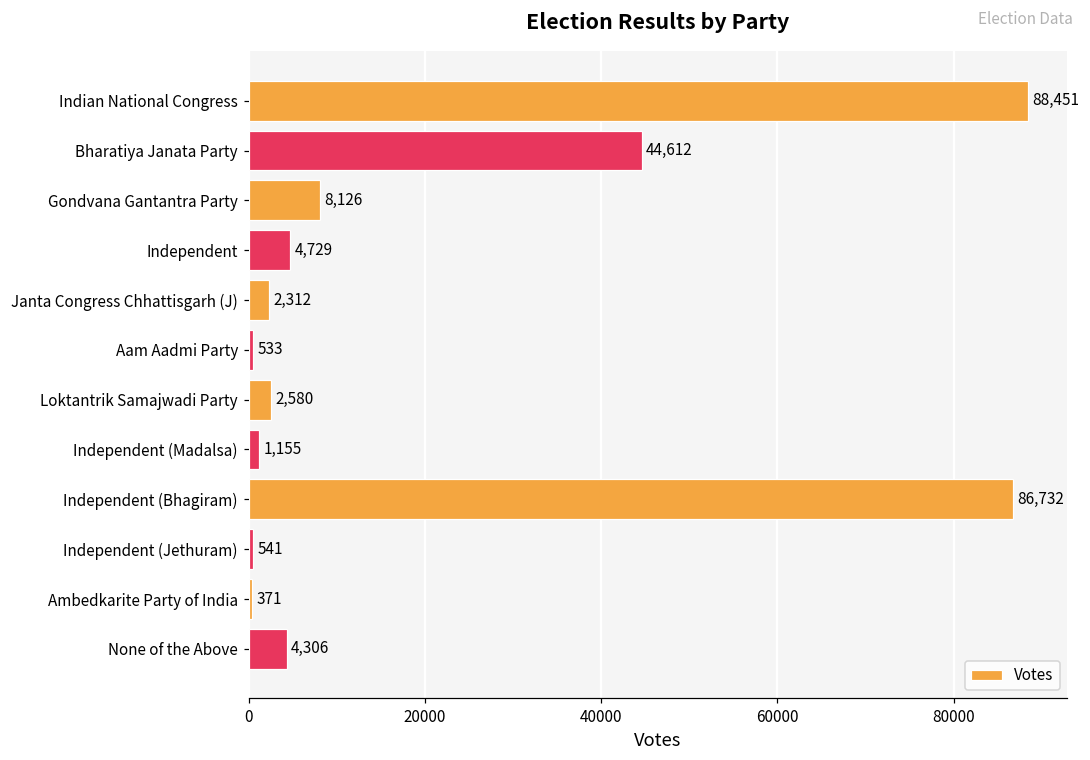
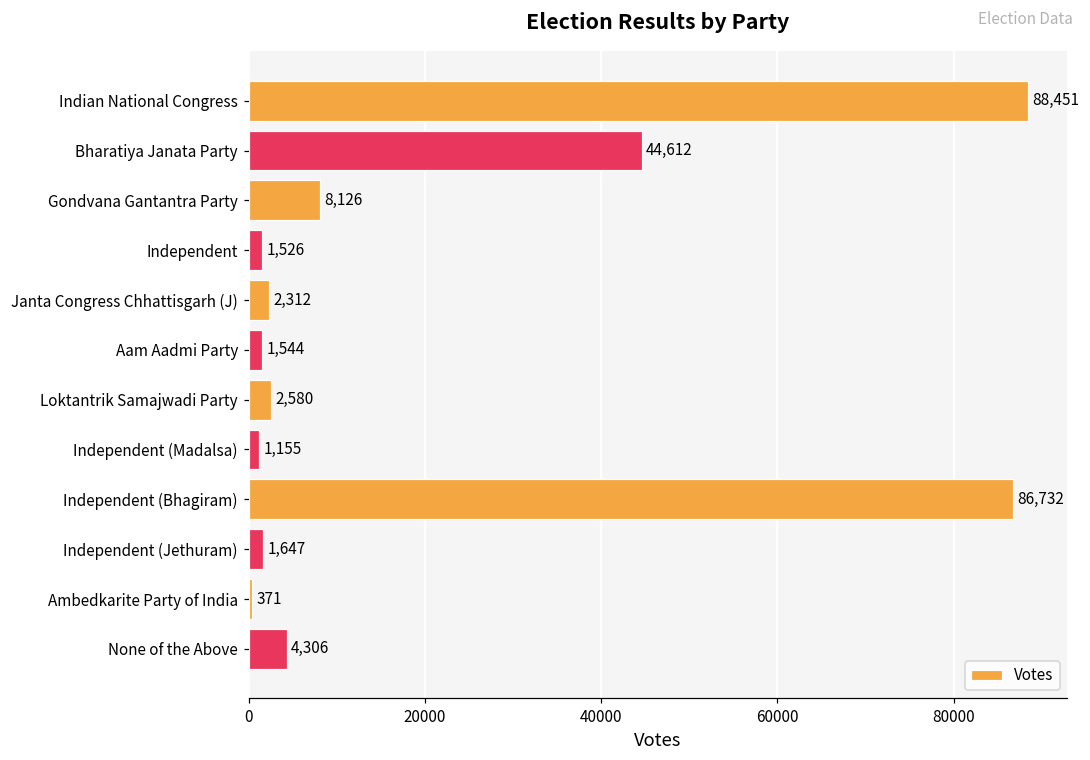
  {
    "Indian National Congress": "88,451",
    "Bharatiya Janata Party": "44,612",
    "Gondvana Gantantra Party": "8,126",
-   "Independent": "4,729",
+   "Independent": "1,526",
    "Janta Congress Chhattisgarh (J)": "2,312",
-   "Aam Aadmi Party": "533",
+   "Aam Aadmi Party": "1,544",
    "Loktantrik Samajwadi Party": "2,580",
    "Independent (Madalsa)": "1,155",
    "Independent (Bhagiram)": "86,732",
-   "Independent (Jethuram)": "541",
+   "Independent (Jethuram)": "1,647",
    "Ambedkarite Party of India": "371",
    "None of the Above": "4,306"
  }
